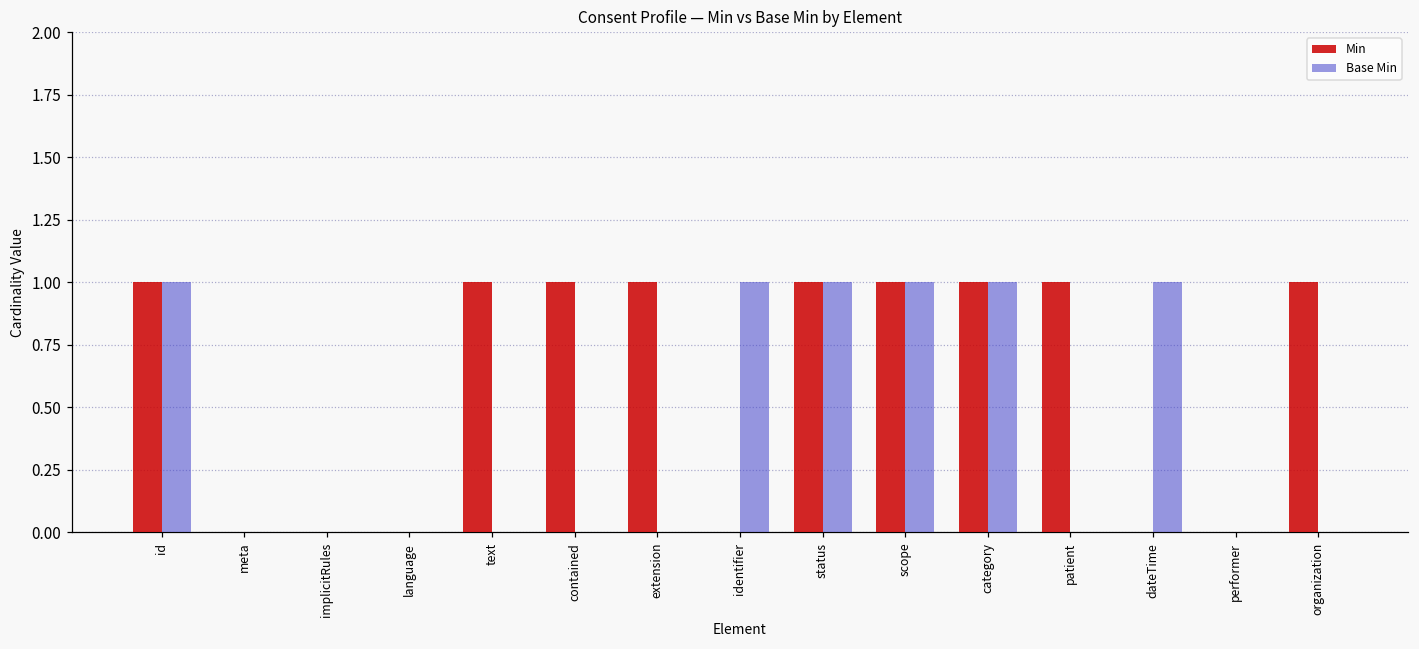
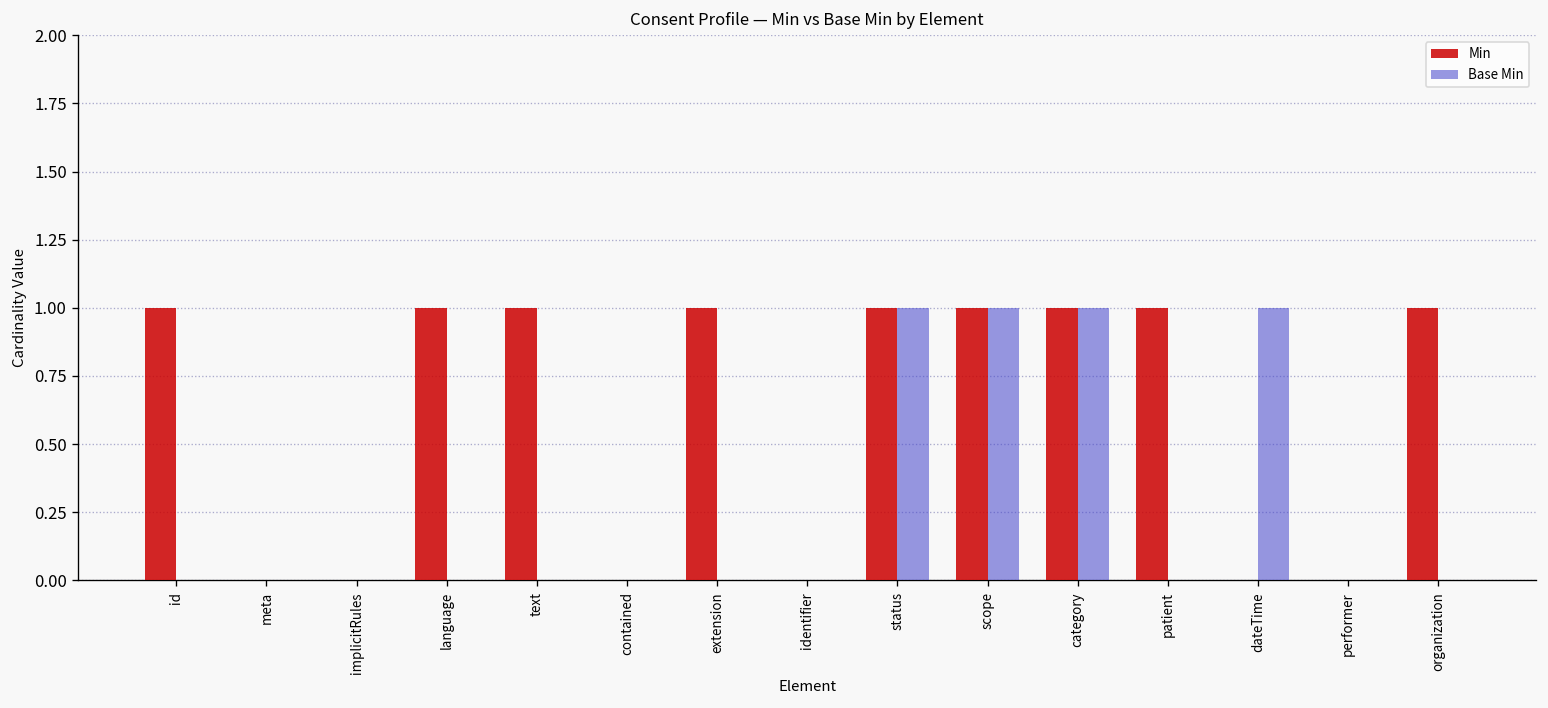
  {
    "Min": {
      "id": 1,
      "meta": 0,
      "implicitRules": 0,
-     "language": 0,
+     "language": 1,
      "text": 1,
-     "contained": 1,
+     "contained": 0,
      "extension": 1,
      "identifier": 0,
      "status": 1,
      "scope": 1,
      "category": 1,
      "patient": 1,
      "dateTime": 0,
      "performer": 0,
      "organization": 1
    },
    "Base Min": {
-     "id": 1,
+     "id": 0,
      "meta": 0,
      "implicitRules": 0,
      "language": 0,
      "text": 0,
      "contained": 0,
      "extension": 0,
-     "identifier": 1,
+     "identifier": 0,
      "status": 1,
      "scope": 1,
      "category": 1,
      "patient": 0,
      "dateTime": 1,
      "performer": 0,
      "organization": 0
    }
  }
